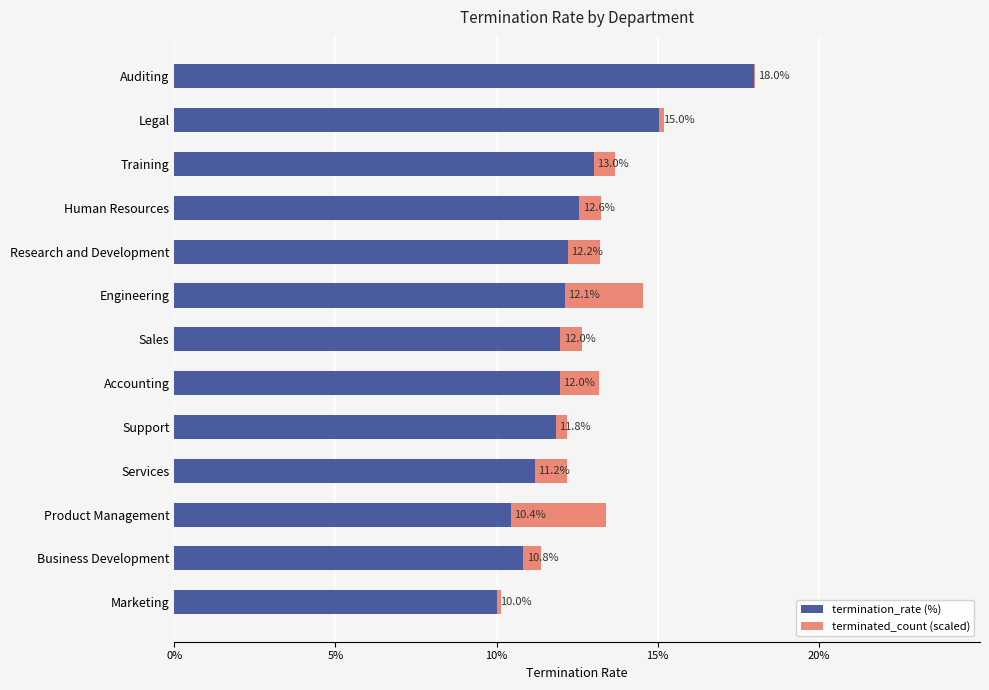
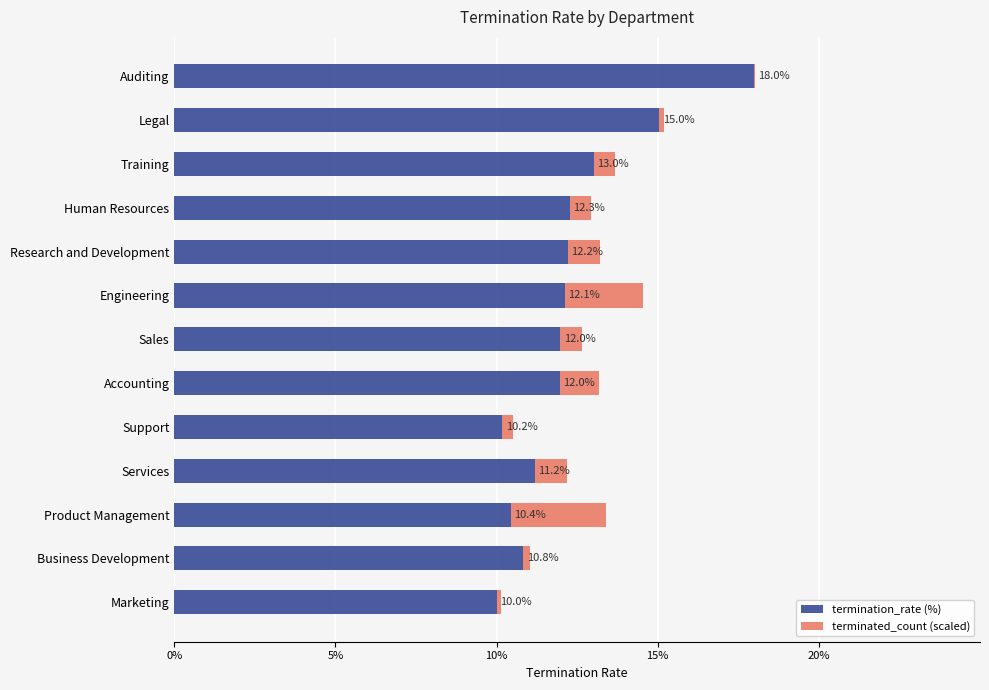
  {
    "termination_rate (%)": {
      "Auditing": "18.0%",
      "Legal": "15.0%",
      "Training": "13.0%",
-     "Human Resources": "12.6%",
+     "Human Resources": "12.3%",
      "Research and Development": "12.2%",
      "Engineering": "12.1%",
      "Sales": "12.0%",
      "Accounting": "12.0%",
-     "Support": "11.8%",
+     "Support": "10.2%",
      "Services": "11.2%",
      "Product Management": "10.4%",
      "Business Development": "10.8%",
      "Marketing": "10.0%"
    },
    "terminated_count (scaled)": {
-     "Business Development": "0.5%"
+     "Business Development": "0.2%"
    }
  }
